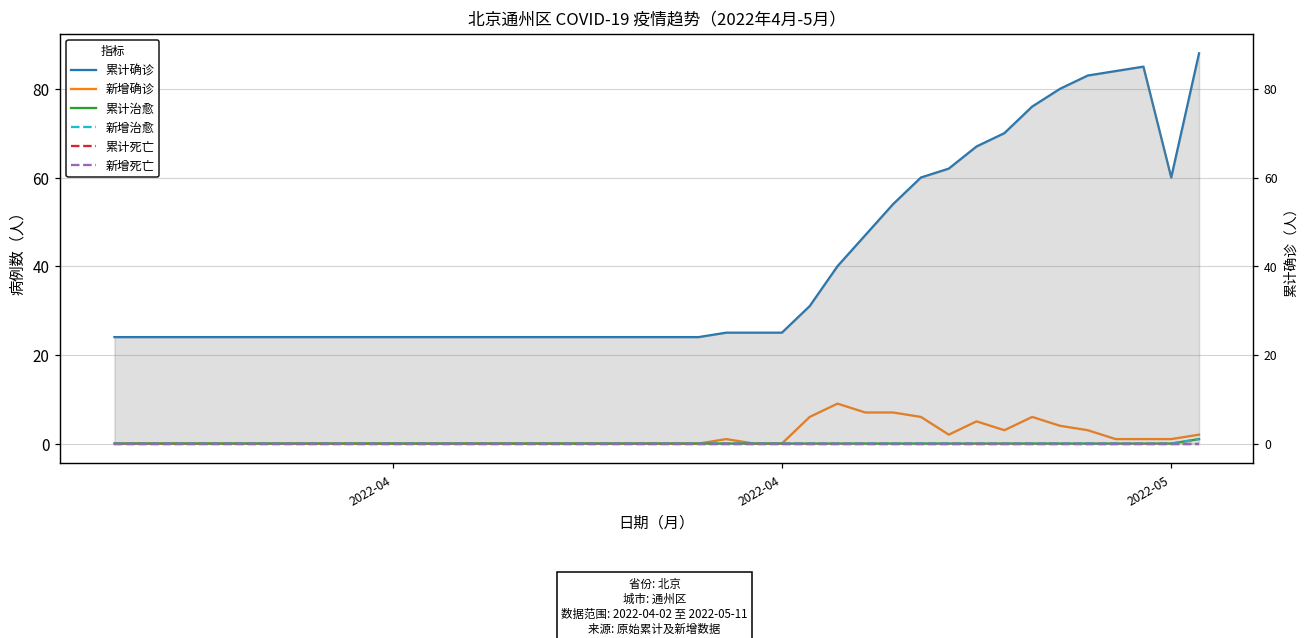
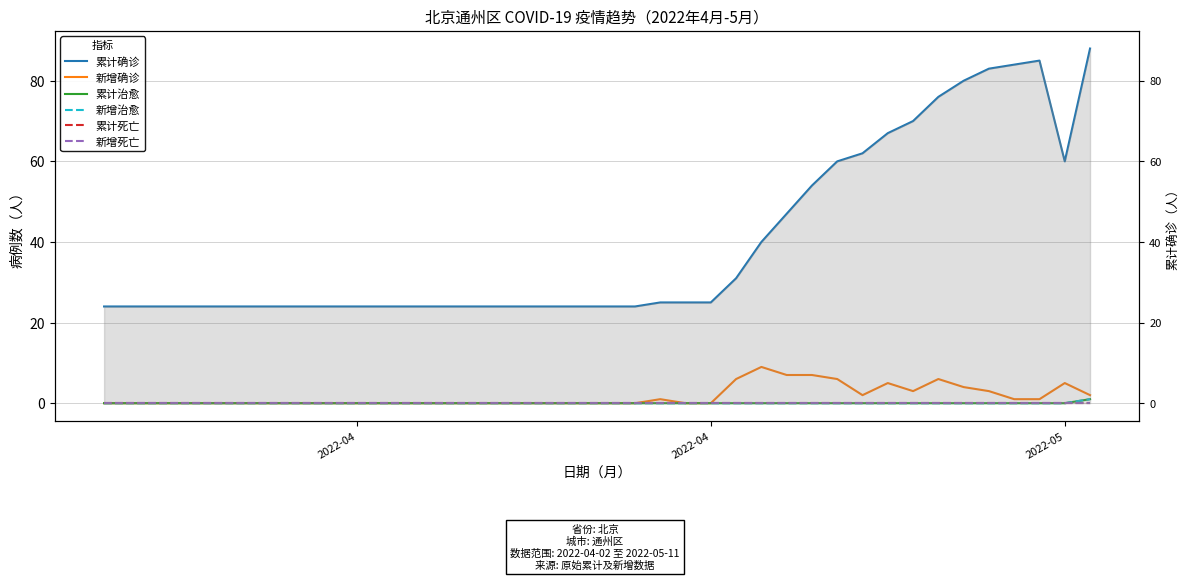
  {
    "累计确诊": {
      "2022-05": 60
    },
    "新增确诊": {
-     "2022-05": 1
+     "2022-05": 5
    }
  }
